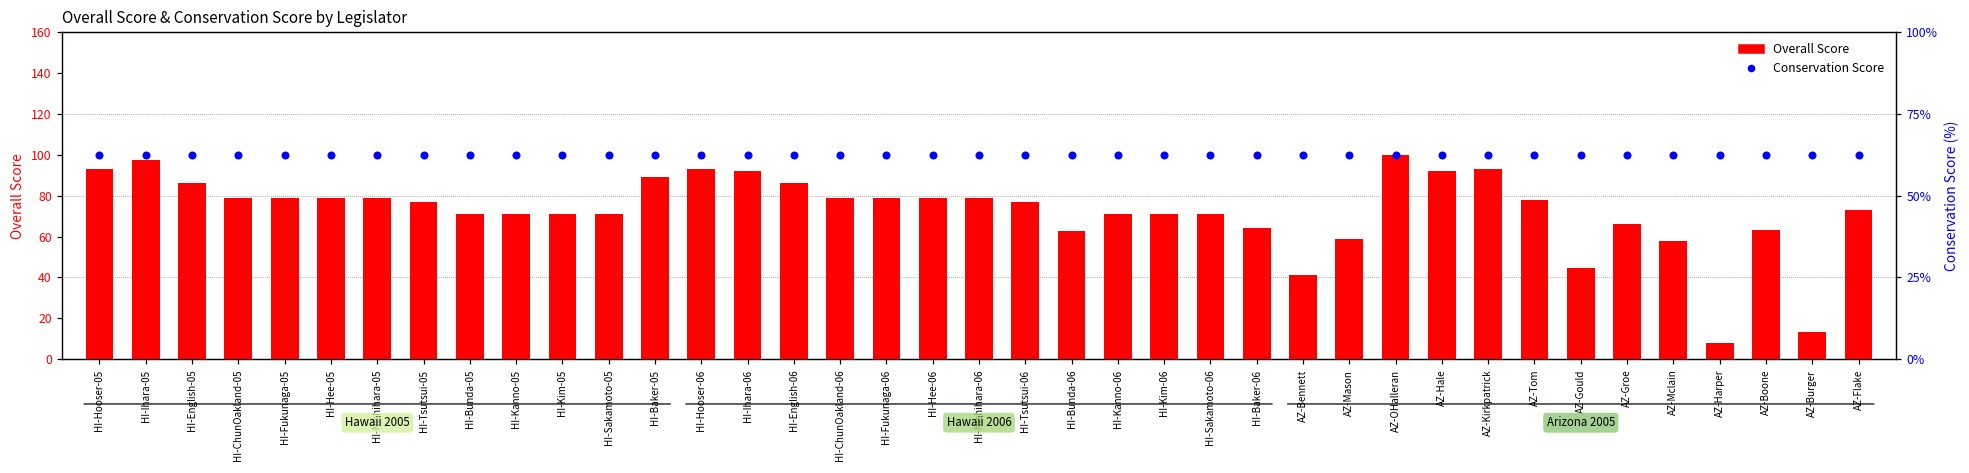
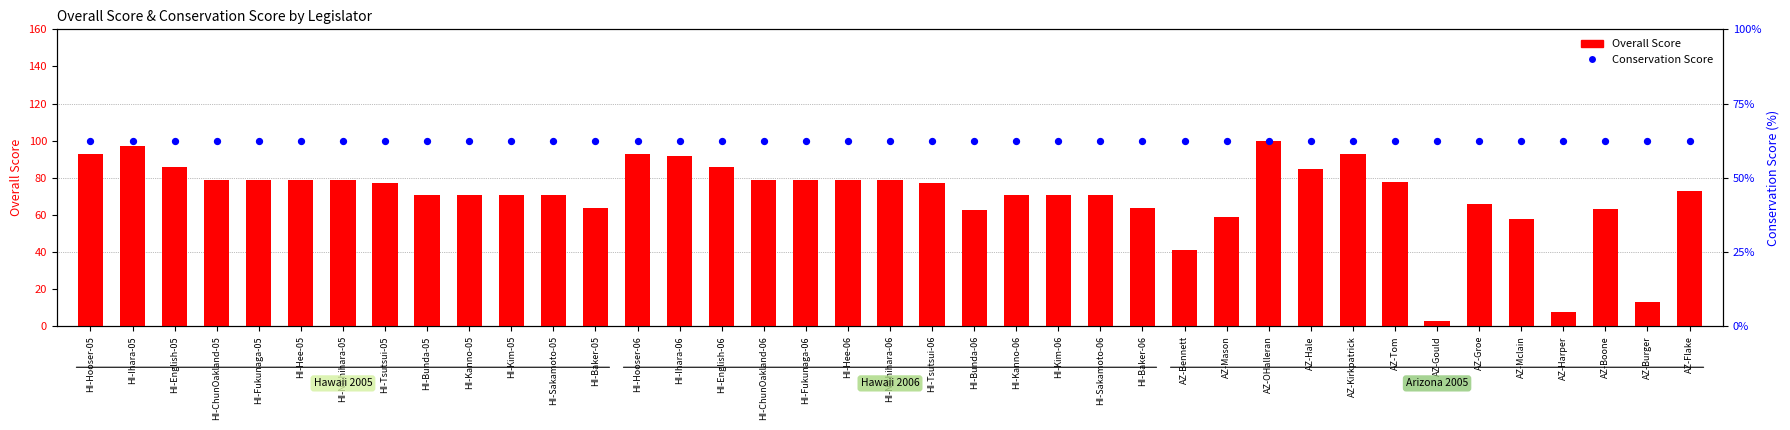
  {
    "Overall Score": {
      "HI-Hooser-05": 93,
      "HI-Ihara-05": 97,
      "HI-English-05": 86,
      "HI-ChunOakland-05": 79,
      "HI-Fukunaga-05": 79,
      "HI-Hee-05": 79,
      "HI-Nishihara-05": 79,
      "HI-Tsutsui-05": 77,
      "HI-Bunda-05": 71,
      "HI-Kanno-05": 71,
      "HI-Kim-05": 71,
      "HI-Sakamoto-05": 71,
-     "HI-Baker-05": 89,
+     "HI-Baker-05": 64,
      "HI-Hooser-06": 93,
      "HI-Ihara-06": 92,
      "HI-English-06": 86,
      "HI-ChunOakland-06": 79,
      "HI-Fukunaga-06": 79,
      "HI-Hee-06": 79,
      "HI-Nishihara-06": 79,
      "HI-Tsutsui-06": 77,
      "HI-Bunda-06": 63,
      "HI-Kanno-06": 71,
      "HI-Kim-06": 71,
      "HI-Sakamoto-06": 71,
      "HI-Baker-06": 64,
      "AZ-Bennett": 41,
      "AZ-Mason": 59,
      "AZ-OHalleran": 100,
-     "AZ-Hale": 92,
+     "AZ-Hale": 85,
      "AZ-Kirkpatrick": 93,
      "AZ-Tom": 78,
-     "AZ-Gould": 44,
+     "AZ-Gould": 3,
      "AZ-Groe": 66,
      "AZ-Mclain": 58,
      "AZ-Harper": 8,
      "AZ-Boone": 63,
      "AZ-Burger": 13,
      "AZ-Flake": 73
    }
  }
